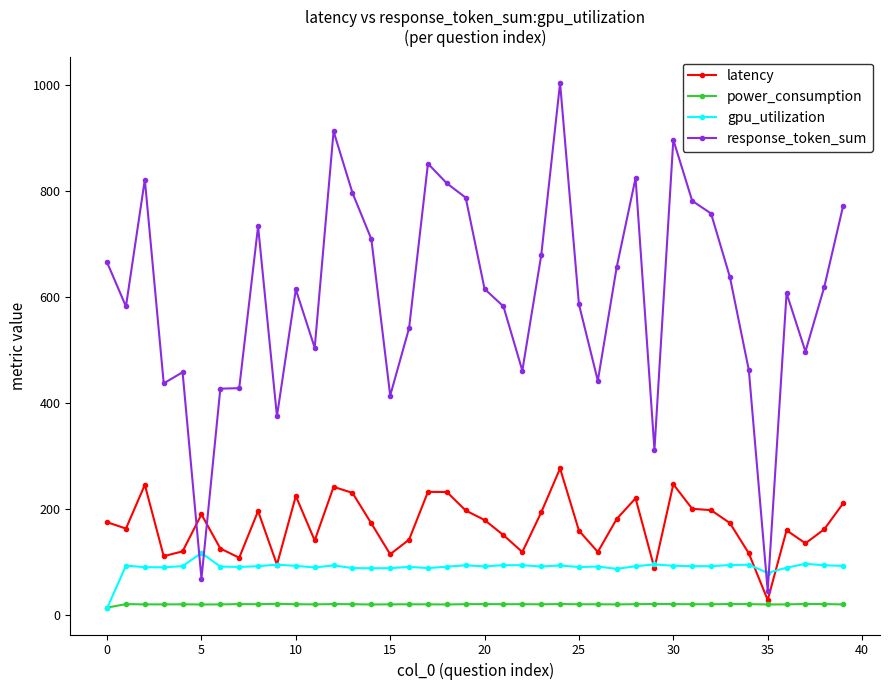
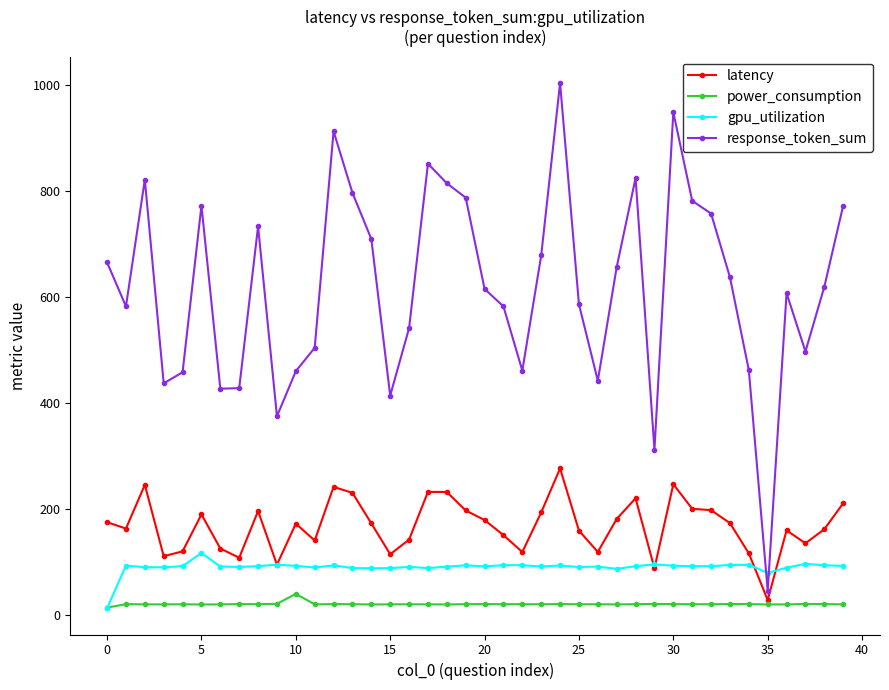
  {
    "latency": {
      "0": 180,
      "5": 190,
-     "10": 220,
+     "10": 170,
      "15": 110,
      "20": 180,
      "25": 160,
      "30": 250,
      "35": 30
    },
    "power_consumption": {
      "5": 20,
-     "10": 20,
+     "10": 40,
      "15": 20,
      "20": 20,
      "25": 20,
      "30": 20,
      "35": 20
    },
    "gpu_utilization": {
      "5": 120,
      "10": 90,
      "15": 90,
      "20": 90,
      "25": 90,
      "30": 90,
      "35": 80
    },
    "response_token_sum": {
      "0": 670,
-     "5": 70,
-     "10": 610,
+     "5": 770,
+     "10": 460,
      "15": 410,
      "20": 620,
      "25": 590,
-     "30": 900,
+     "30": 950,
      "35": 50
    }
  }
